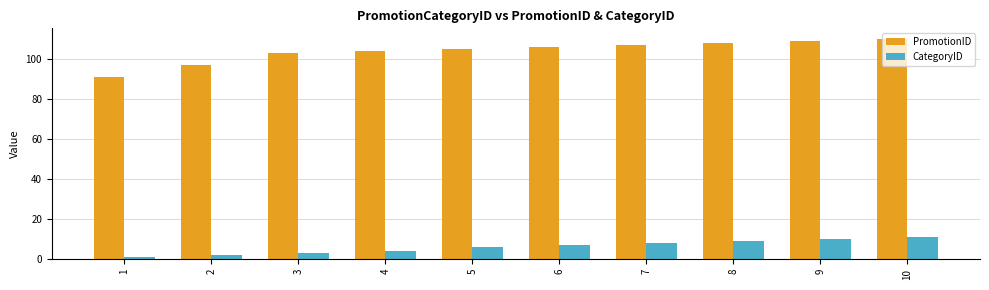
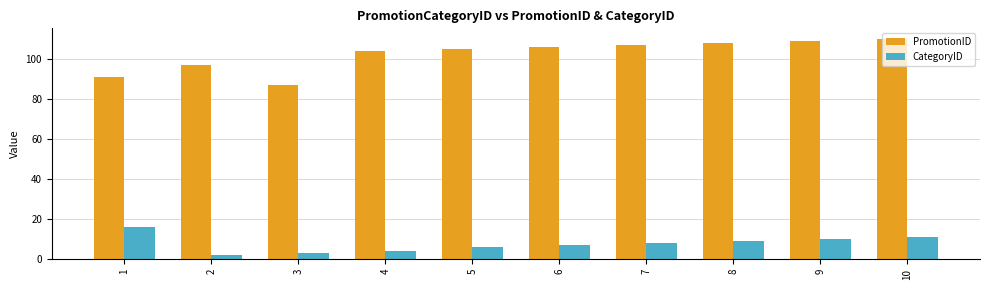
  {
    "PromotionID": {
      "1": 91,
      "2": 97,
-     "3": 103,
+     "3": 87,
      "4": 104,
      "5": 105,
      "6": 106,
      "7": 107,
      "8": 108,
      "9": 109
    },
    "CategoryID": {
-     "1": 1,
+     "1": 16,
      "2": 2,
      "3": 3,
      "4": 4,
      "5": 6,
      "6": 7,
      "7": 8,
      "8": 9,
      "9": 10,
      "10": 11
    }
  }
